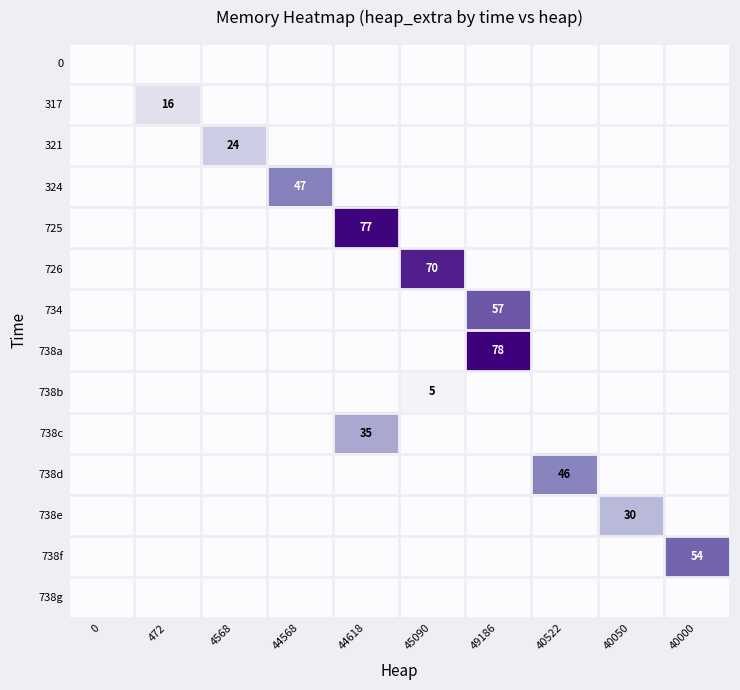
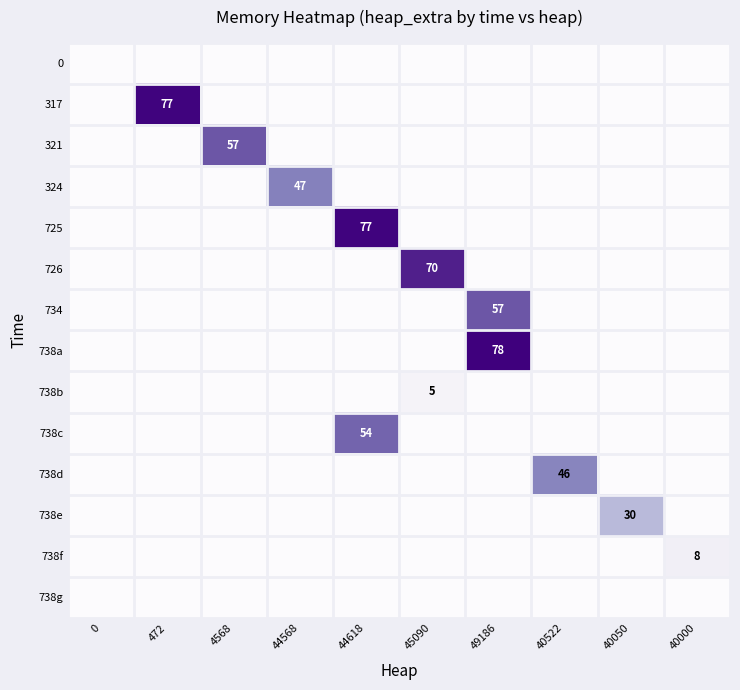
  {
    "317": {
-     "472": 16
+     "472": 77
    },
    "321": {
-     "4568": 24
+     "4568": 57
    },
    "324": {
      "44568": 47
    },
    "725": {
      "44618": 77
    },
    "726": {
      "45090": 70
    },
    "734": {
      "49186": 57
    },
    "738a": {
      "49186": 78
    },
    "738b": {
      "45090": 5
    },
    "738c": {
-     "44618": 35
+     "44618": 54
    },
    "738d": {
      "40522": 46
    },
    "738e": {
      "40050": 30
    },
    "738f": {
-     "40000": 54
+     "40000": 8
    }
  }
